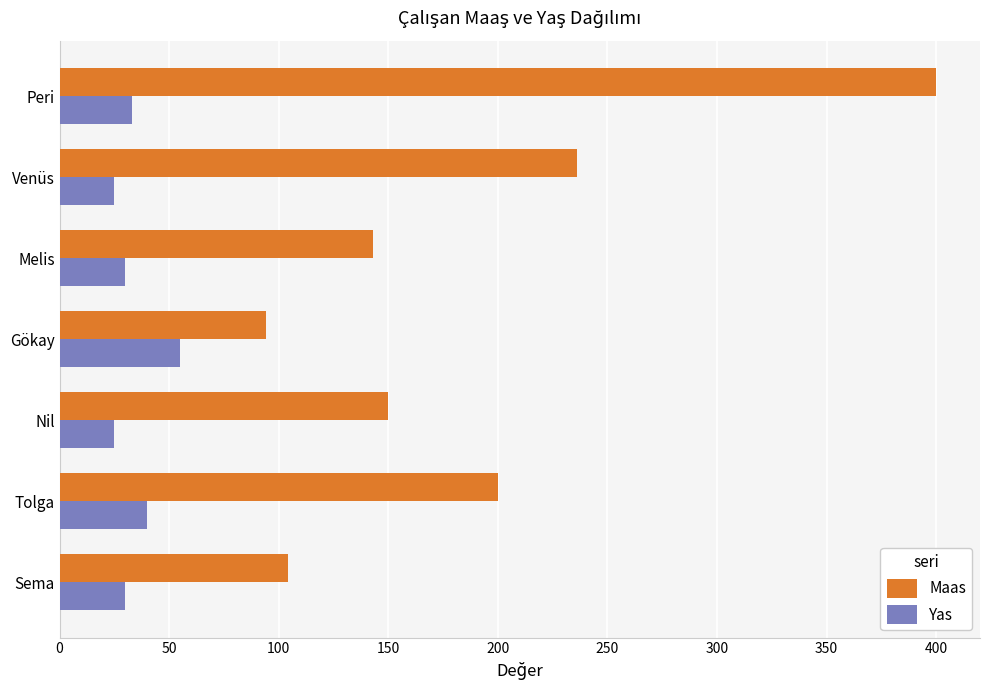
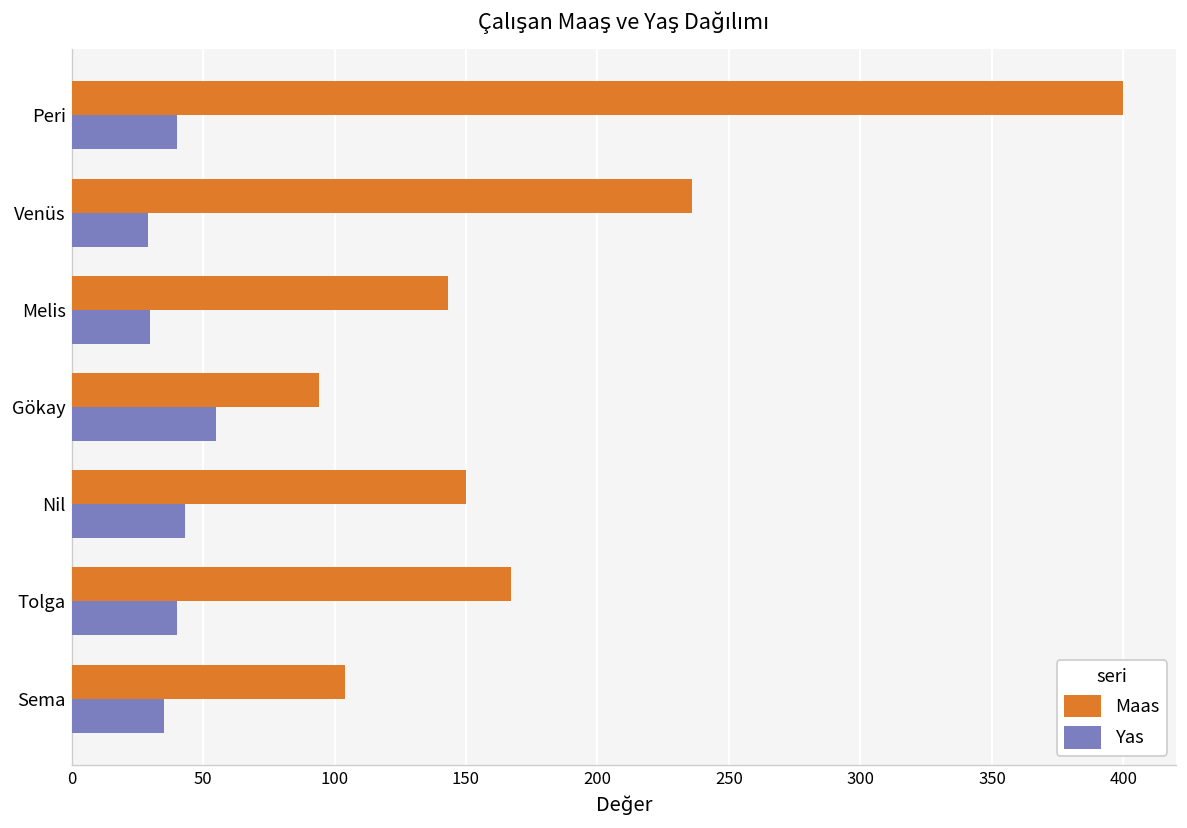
  {
    "Maas": {
      "Peri": 400,
      "Venüs": 236,
      "Melis": 143,
      "Gökay": 94,
      "Nil": 150,
-     "Tolga": 200,
+     "Tolga": 167,
      "Sema": 104
    },
    "Yas": {
-     "Peri": 33,
-     "Venüs": 25,
+     "Peri": 40,
+     "Venüs": 29,
      "Melis": 30,
      "Gökay": 55,
-     "Nil": 25,
+     "Nil": 43,
      "Tolga": 40,
-     "Sema": 30
+     "Sema": 35
    }
  }
